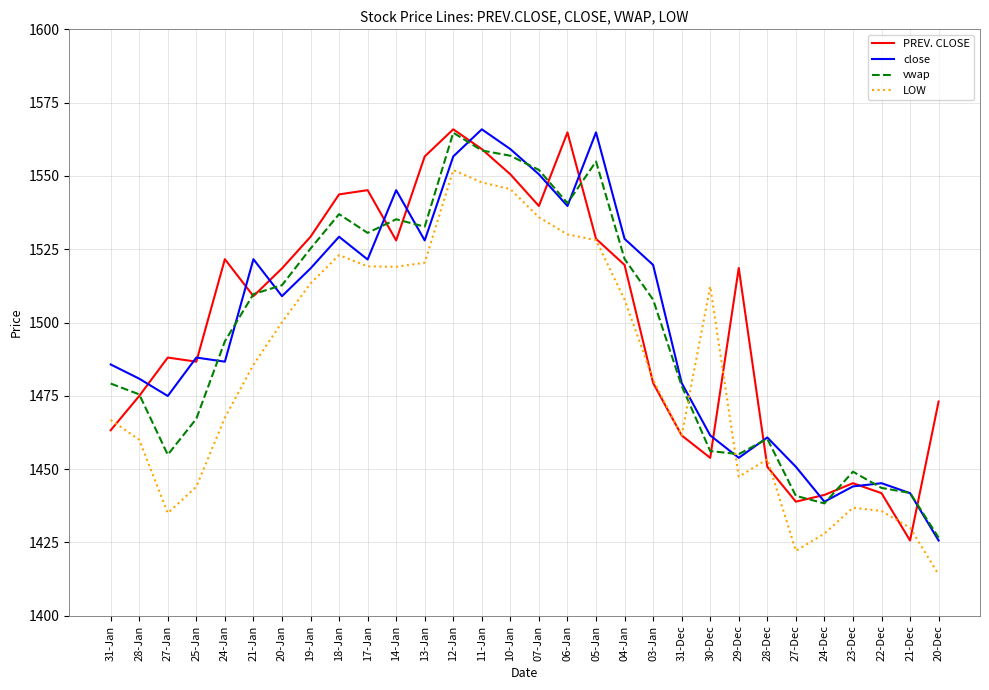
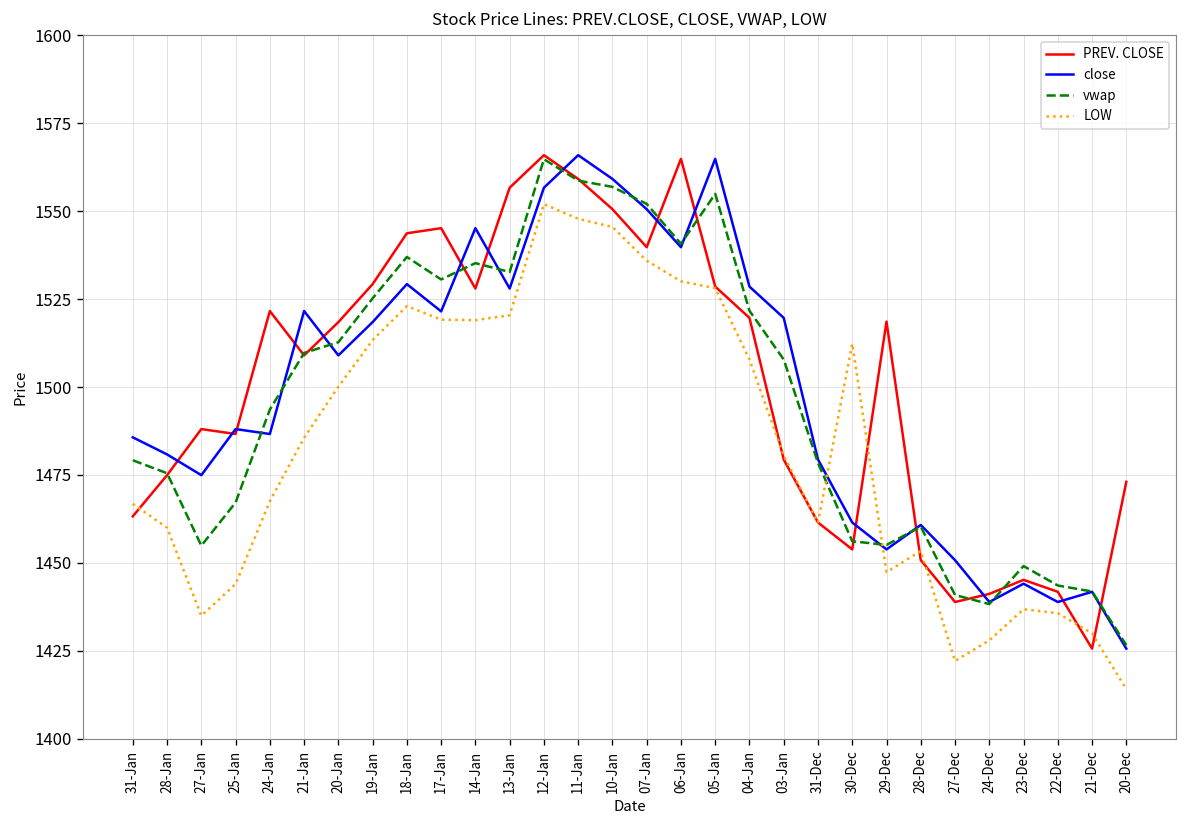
  {
    "PREV. CLOSE": {
      "31-Jan": 1463,
      "27-Jan": 1488,
      "25-Jan": 1487,
      "24-Jan": 1522,
      "20-Jan": 1518,
      "19-Jan": 1529,
      "18-Jan": 1544,
      "17-Jan": 1545,
      "14-Jan": 1528,
      "13-Jan": 1557,
      "12-Jan": 1566,
      "10-Jan": 1551,
      "07-Jan": 1540,
      "06-Jan": 1565,
      "04-Jan": 1520,
      "03-Jan": 1479,
      "30-Dec": 1454,
      "29-Dec": 1519,
      "28-Dec": 1451,
      "27-Dec": 1439,
      "24-Dec": 1441,
      "23-Dec": 1445,
      "22-Dec": 1442,
      "21-Dec": 1426,
      "20-Dec": 1473
    },
    "close": {
      "31-Jan": 1486,
      "28-Jan": 1481,
      "27-Jan": 1475,
      "25-Jan": 1488,
      "24-Jan": 1487,
      "21-Jan": 1522,
      "20-Jan": 1509,
      "19-Jan": 1518,
      "18-Jan": 1529,
      "17-Jan": 1522,
      "14-Jan": 1545,
      "13-Jan": 1528,
      "12-Jan": 1557,
      "11-Jan": 1566,
      "10-Jan": 1559,
      "07-Jan": 1551,
      "06-Jan": 1540,
      "05-Jan": 1565,
      "04-Jan": 1529,
      "03-Jan": 1520,
      "31-Dec": 1479,
      "30-Dec": 1462,
      "29-Dec": 1454,
      "27-Dec": 1451,
      "23-Dec": 1444,
-     "22-Dec": 1445,
+     "22-Dec": 1439,
      "20-Dec": 1426
    },
    "vwap": {
      "31-Jan": 1479,
      "27-Jan": 1455,
      "25-Jan": 1467,
      "24-Jan": 1494,
      "20-Jan": 1513,
      "19-Jan": 1525,
      "18-Jan": 1537,
      "17-Jan": 1531,
      "14-Jan": 1535,
      "13-Jan": 1533,
      "12-Jan": 1565,
      "10-Jan": 1557,
      "07-Jan": 1552,
      "06-Jan": 1541,
      "05-Jan": 1555,
      "04-Jan": 1522,
      "03-Jan": 1508,
      "31-Dec": 1478,
      "30-Dec": 1456,
      "29-Dec": 1455,
      "27-Dec": 1441,
      "23-Dec": 1449,
      "22-Dec": 1444,
      "20-Dec": 1427
    },
    "LOW": {
      "31-Jan": 1467,
      "28-Jan": 1460,
      "27-Jan": 1435,
      "25-Jan": 1444,
      "24-Jan": 1468,
      "21-Jan": 1486,
      "20-Jan": 1500,
      "19-Jan": 1513,
      "18-Jan": 1523,
      "17-Jan": 1519,
      "14-Jan": 1519,
      "13-Jan": 1520,
      "12-Jan": 1552,
      "11-Jan": 1548,
      "10-Jan": 1546,
      "07-Jan": 1536,
      "06-Jan": 1530,
      "04-Jan": 1508,
      "03-Jan": 1481,
      "30-Dec": 1512,
      "29-Dec": 1447,
      "28-Dec": 1453,
      "27-Dec": 1422,
      "24-Dec": 1428,
      "23-Dec": 1437,
      "22-Dec": 1436,
      "21-Dec": 1430,
      "20-Dec": 1414
    }
  }
